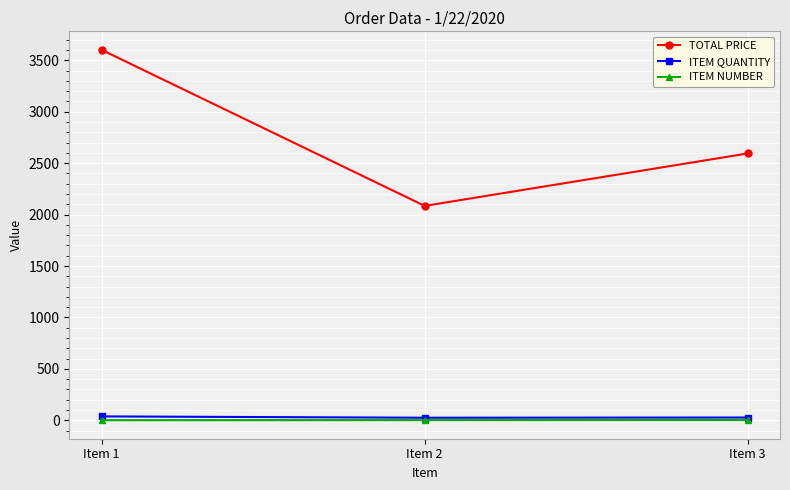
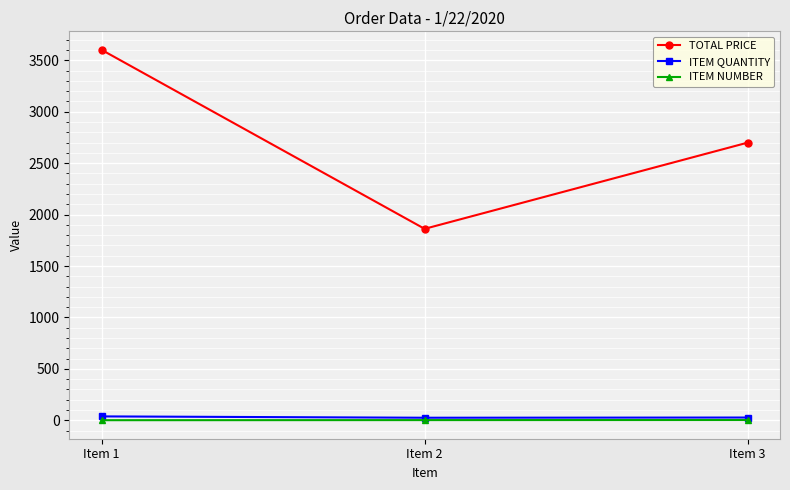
  {
    "TOTAL PRICE": {
      "Item 1": 3600,
-     "Item 2": 2080,
-     "Item 3": 2590
+     "Item 2": 1860,
+     "Item 3": 2700
    },
    "ITEM QUANTITY": {
      "Item 1": 40
    },
    "ITEM NUMBER": {
      "Item 1": 0
    }
  }
